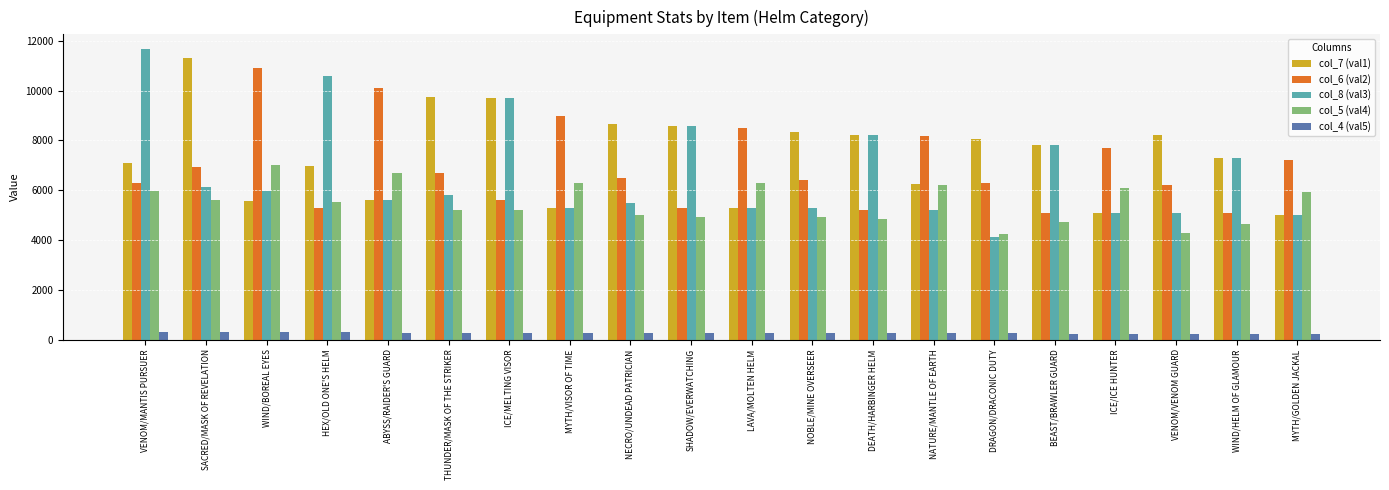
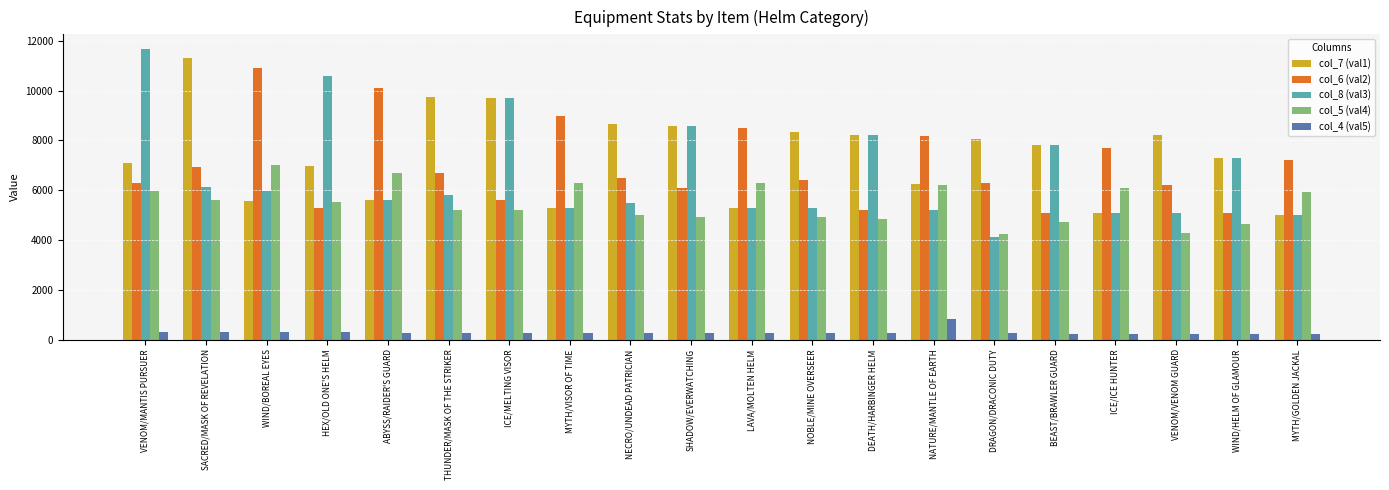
  {
    "col_7 (val1)": {
      "VENOM/MANTIS PURSUER": 7100,
      "SACRED/MASK OF REVELATION": 11300,
      "WIND/BOREAL EYES": 5600,
      "HEX/OLD ONE'S HELM": 7000,
      "ABYSS/RAIDER'S GUARD": 5600,
      "THUNDER/MASK OF THE STRIKER": 9800,
      "ICE/MELTING VISOR": 9700,
      "MYTH/VISOR OF TIME": 5300,
      "NECRO/UNDEAD PATRICIAN": 8700,
      "SHADOW/EVERWATCHING": 8600,
      "LAVA/MOLTEN HELM": 5300,
      "NOBLE/MINE OVERSEER": 8400,
      "DEATH/HARBINGER HELM": 8200,
      "NATURE/MANTLE OF EARTH": 6300,
      "DRAGON/DRACONIC DUTY": 8100,
      "BEAST/BRAWLER GUARD": 7800,
      "ICE/ICE HUNTER": 5100,
      "VENOM/VENOM GUARD": 8200,
      "WIND/HELM OF GLAMOUR": 7300,
      "MYTH/GOLDEN JACKAL": 5000
    },
    "col_6 (val2)": {
      "VENOM/MANTIS PURSUER": 6300,
      "SACRED/MASK OF REVELATION": 6900,
      "WIND/BOREAL EYES": 10900,
      "HEX/OLD ONE'S HELM": 5300,
      "ABYSS/RAIDER'S GUARD": 10100,
      "THUNDER/MASK OF THE STRIKER": 6700,
      "ICE/MELTING VISOR": 5600,
      "MYTH/VISOR OF TIME": 9000,
      "NECRO/UNDEAD PATRICIAN": 6500,
-     "SHADOW/EVERWATCHING": 5300,
+     "SHADOW/EVERWATCHING": 6100,
      "LAVA/MOLTEN HELM": 8500,
      "NOBLE/MINE OVERSEER": 6400,
      "DEATH/HARBINGER HELM": 5200,
      "NATURE/MANTLE OF EARTH": 8200,
      "DRAGON/DRACONIC DUTY": 6300,
      "BEAST/BRAWLER GUARD": 5100,
      "ICE/ICE HUNTER": 7700,
      "VENOM/VENOM GUARD": 6200,
      "WIND/HELM OF GLAMOUR": 5100,
      "MYTH/GOLDEN JACKAL": 7200
    },
    "col_8 (val3)": {
      "VENOM/MANTIS PURSUER": 11700,
      "SACRED/MASK OF REVELATION": 6100,
      "WIND/BOREAL EYES": 6000,
      "HEX/OLD ONE'S HELM": 10600,
      "ABYSS/RAIDER'S GUARD": 5600,
      "THUNDER/MASK OF THE STRIKER": 5800,
      "ICE/MELTING VISOR": 9700,
      "MYTH/VISOR OF TIME": 5300,
      "NECRO/UNDEAD PATRICIAN": 5500,
      "SHADOW/EVERWATCHING": 8600,
      "LAVA/MOLTEN HELM": 5300,
      "NOBLE/MINE OVERSEER": 5300,
      "DEATH/HARBINGER HELM": 8200,
      "NATURE/MANTLE OF EARTH": 5200,
      "DRAGON/DRACONIC DUTY": 4100,
      "BEAST/BRAWLER GUARD": 7800,
      "ICE/ICE HUNTER": 5100,
      "VENOM/VENOM GUARD": 5100,
      "WIND/HELM OF GLAMOUR": 7300,
      "MYTH/GOLDEN JACKAL": 5000
    },
    "col_5 (val4)": {
      "VENOM/MANTIS PURSUER": 6000,
      "SACRED/MASK OF REVELATION": 5600,
      "WIND/BOREAL EYES": 7000,
      "HEX/OLD ONE'S HELM": 5500,
      "ABYSS/RAIDER'S GUARD": 6700,
      "THUNDER/MASK OF THE STRIKER": 5200,
      "ICE/MELTING VISOR": 5200,
      "MYTH/VISOR OF TIME": 6300,
      "NECRO/UNDEAD PATRICIAN": 5000,
      "SHADOW/EVERWATCHING": 4900,
      "LAVA/MOLTEN HELM": 6300,
      "NOBLE/MINE OVERSEER": 4900,
      "DEATH/HARBINGER HELM": 4800,
      "NATURE/MANTLE OF EARTH": 6200,
      "DRAGON/DRACONIC DUTY": 4200,
      "BEAST/BRAWLER GUARD": 4700,
      "ICE/ICE HUNTER": 6100,
      "VENOM/VENOM GUARD": 4300,
      "WIND/HELM OF GLAMOUR": 4600,
      "MYTH/GOLDEN JACKAL": 5900
    },
    "col_4 (val5)": {
      "VENOM/MANTIS PURSUER": 300,
      "SACRED/MASK OF REVELATION": 300,
      "WIND/BOREAL EYES": 300,
      "HEX/OLD ONE'S HELM": 300,
      "ABYSS/RAIDER'S GUARD": 300,
      "THUNDER/MASK OF THE STRIKER": 300,
      "ICE/MELTING VISOR": 300,
      "MYTH/VISOR OF TIME": 300,
      "NECRO/UNDEAD PATRICIAN": 300,
      "SHADOW/EVERWATCHING": 300,
      "LAVA/MOLTEN HELM": 300,
      "NOBLE/MINE OVERSEER": 300,
      "DEATH/HARBINGER HELM": 200,
-     "NATURE/MANTLE OF EARTH": 200,
+     "NATURE/MANTLE OF EARTH": 800,
      "DRAGON/DRACONIC DUTY": 200,
      "BEAST/BRAWLER GUARD": 200,
      "ICE/ICE HUNTER": 200,
      "VENOM/VENOM GUARD": 200,
      "WIND/HELM OF GLAMOUR": 200,
      "MYTH/GOLDEN JACKAL": 200
    }
  }
